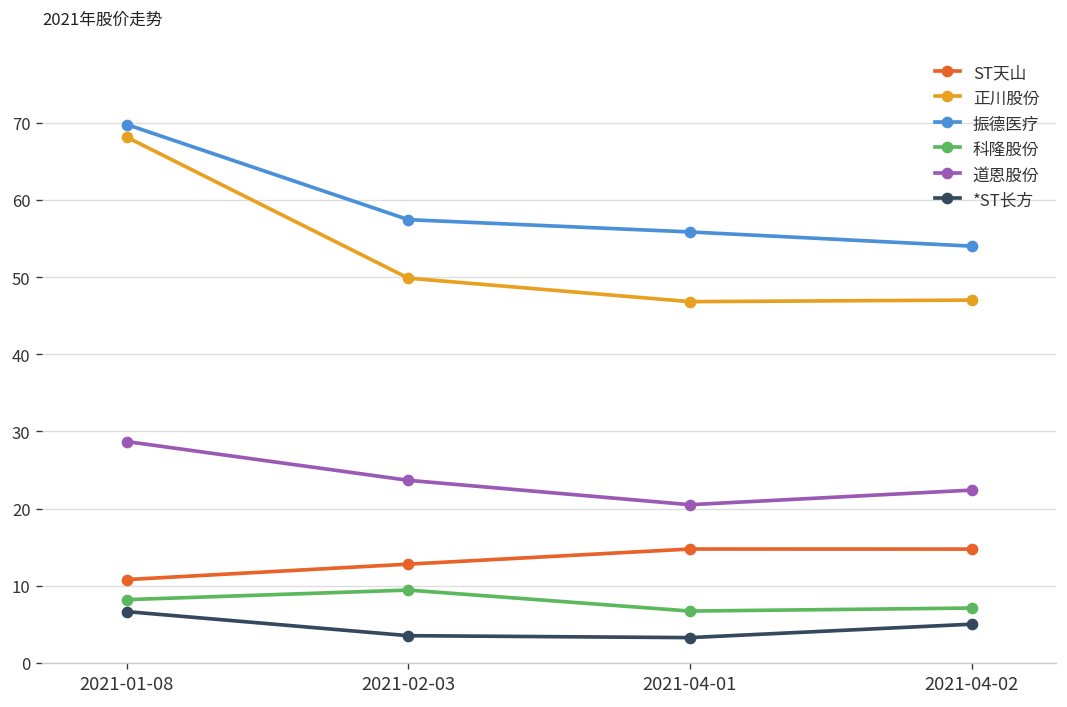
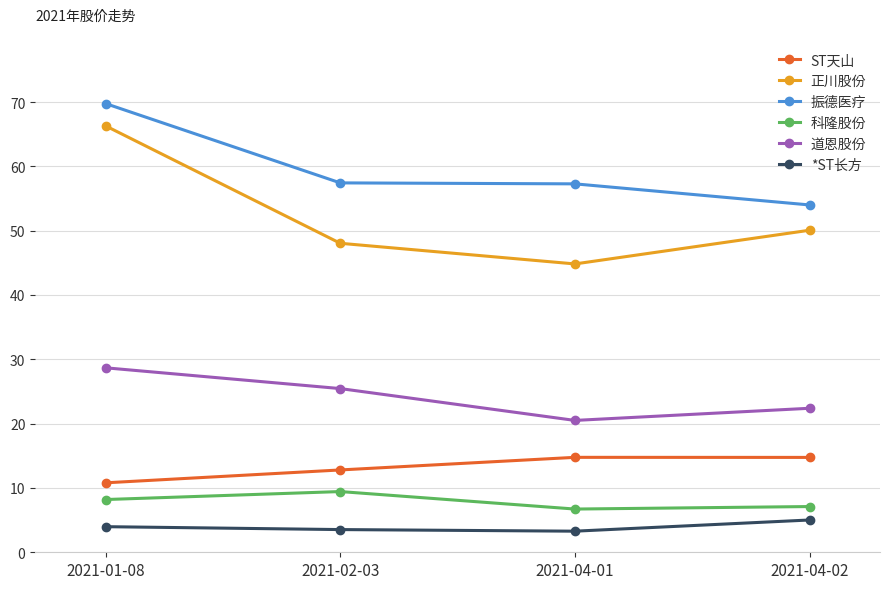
  {
    "ST天山": {
      "2021-01-08": 11,
      "2021-02-03": 13,
      "2021-04-01": 15,
      "2021-04-02": 15
    },
    "正川股份": {
-     "2021-01-08": 68,
-     "2021-02-03": 50,
-     "2021-04-01": 47,
-     "2021-04-02": 47
+     "2021-01-08": 66,
+     "2021-02-03": 48,
+     "2021-04-01": 45,
+     "2021-04-02": 50
    },
    "振德医疗": {
      "2021-01-08": 70,
      "2021-02-03": 57,
-     "2021-04-01": 56,
+     "2021-04-01": 57,
      "2021-04-02": 54
    },
    "科隆股份": {
      "2021-01-08": 8,
      "2021-02-03": 9,
      "2021-04-01": 7,
      "2021-04-02": 7
    },
    "道恩股份": {
      "2021-01-08": 29,
-     "2021-02-03": 24,
+     "2021-02-03": 25,
      "2021-04-01": 21,
      "2021-04-02": 22
    },
    "*ST长方": {
-     "2021-01-08": 7,
+     "2021-01-08": 4,
      "2021-02-03": 4,
      "2021-04-01": 3,
      "2021-04-02": 5
    }
  }
